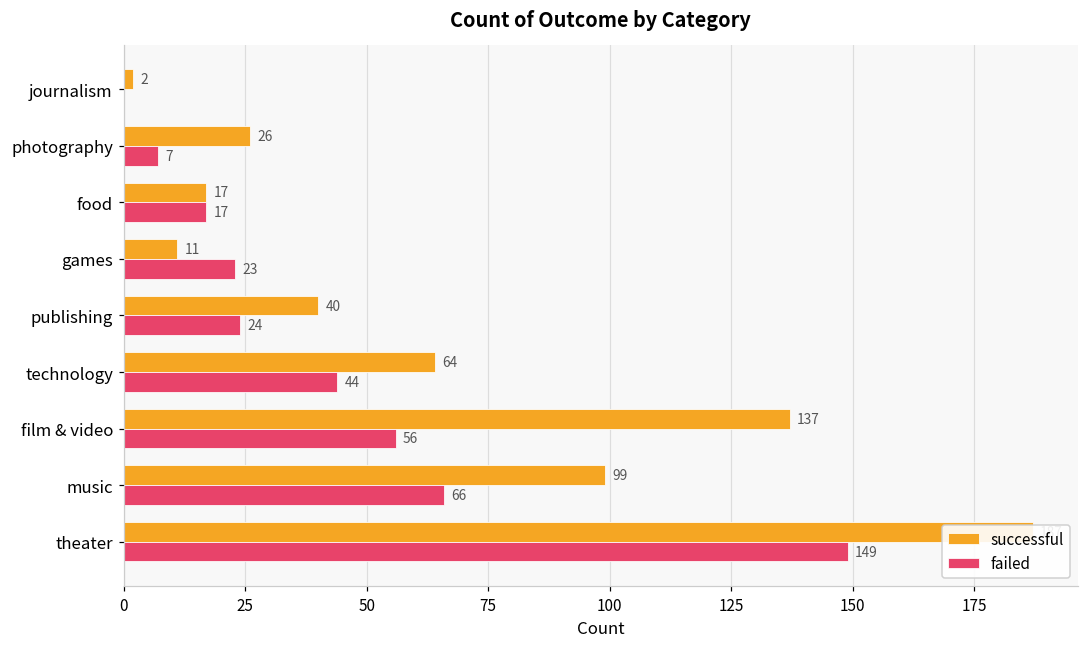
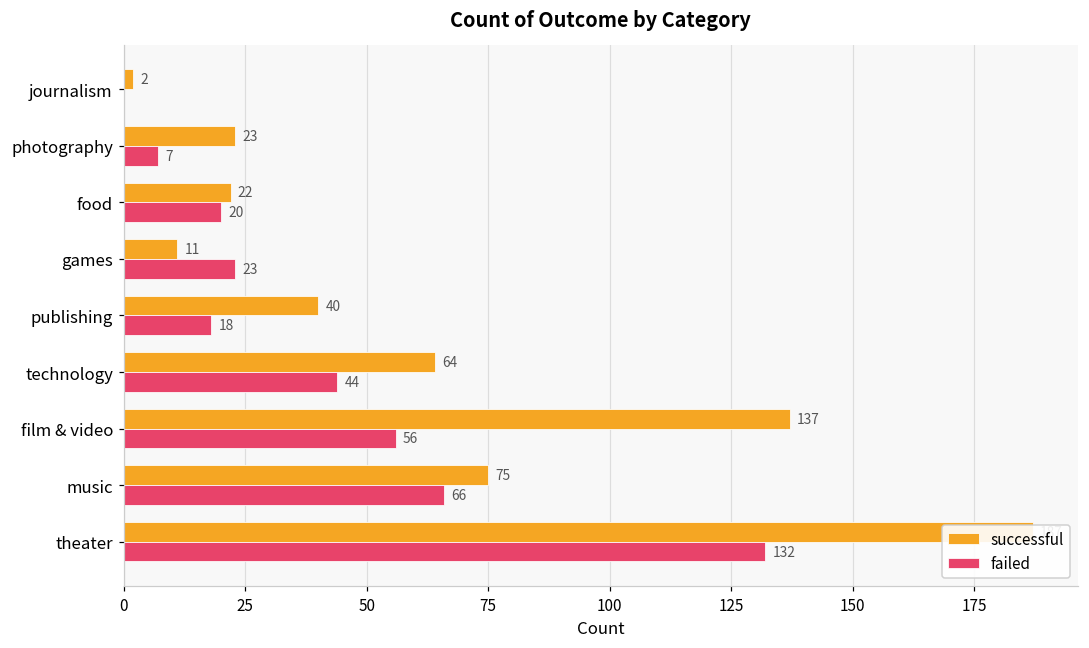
  {
    "successful": {
      "journalism": 2,
-     "photography": 26,
-     "food": 17,
+     "photography": 23,
+     "food": 22,
      "games": 11,
      "publishing": 40,
      "technology": 64,
      "film & video": 137,
-     "music": 99
+     "music": 75
    },
    "failed": {
      "photography": 7,
-     "food": 17,
+     "food": 20,
      "games": 23,
-     "publishing": 24,
+     "publishing": 18,
      "technology": 44,
      "film & video": 56,
      "music": 66,
-     "theater": 149
+     "theater": 132
    }
  }
